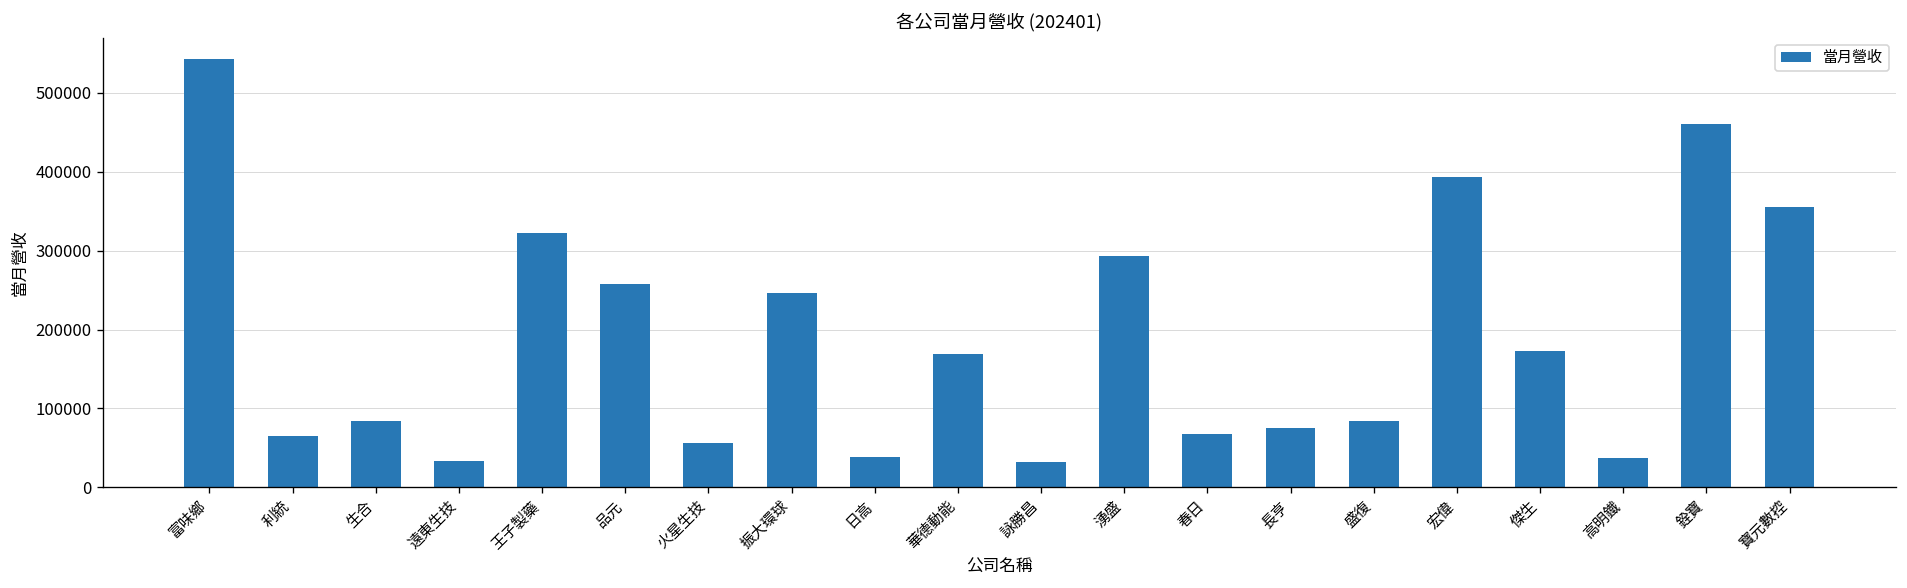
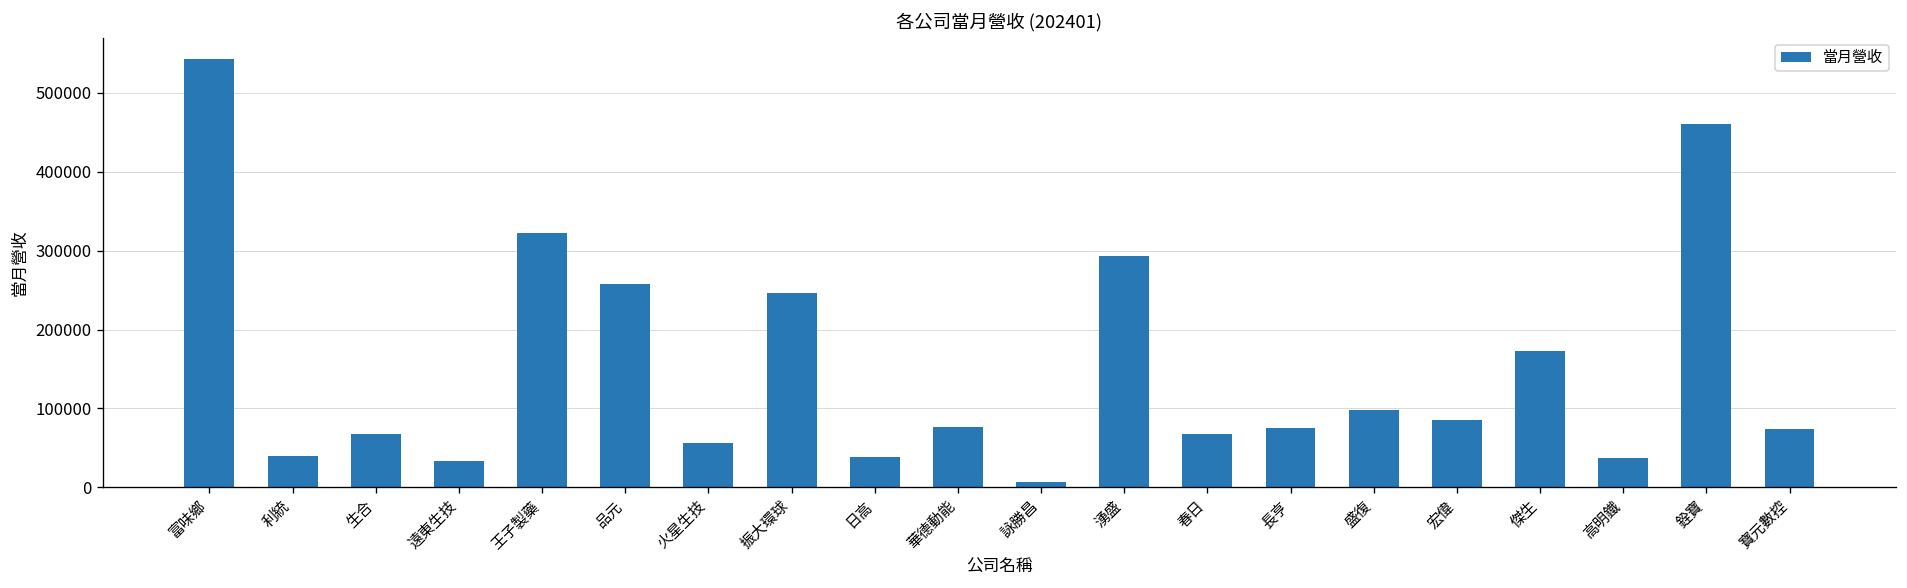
  {
    "富味鄉": 540000,
-   "利統": 70000,
-   "生合": 80000,
+   "利統": 40000,
+   "生合": 70000,
    "遠東生技": 30000,
    "王子製藥": 320000,
    "品元": 260000,
    "火星生技": 60000,
    "振大環球": 250000,
    "日高": 40000,
-   "華德動能": 170000,
-   "詠勝昌": 30000,
+   "華德動能": 80000,
+   "詠勝昌": 10000,
    "湧盛": 290000,
    "春日": 70000,
    "長亨": 80000,
-   "盛復": 80000,
-   "宏偉": 390000,
+   "盛復": 100000,
+   "宏偉": 90000,
    "傑生": 170000,
    "高明鐵": 40000,
    "銓寶": 460000,
-   "寶元數控": 360000
+   "寶元數控": 70000
  }
